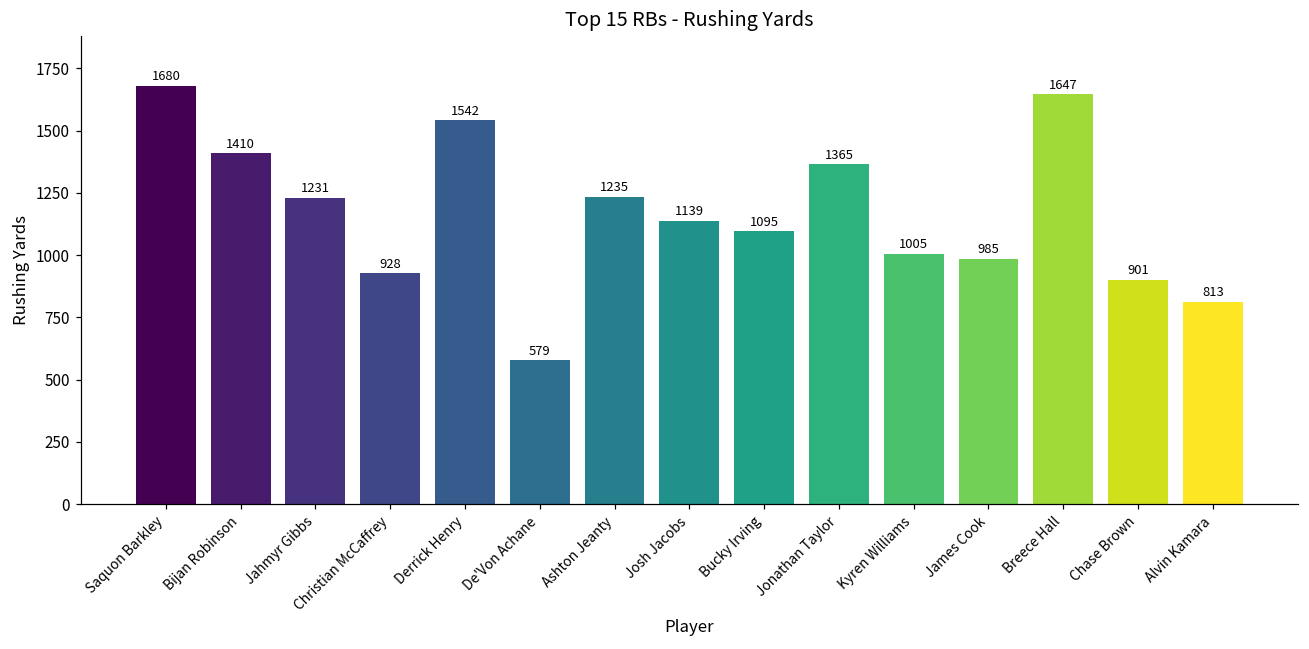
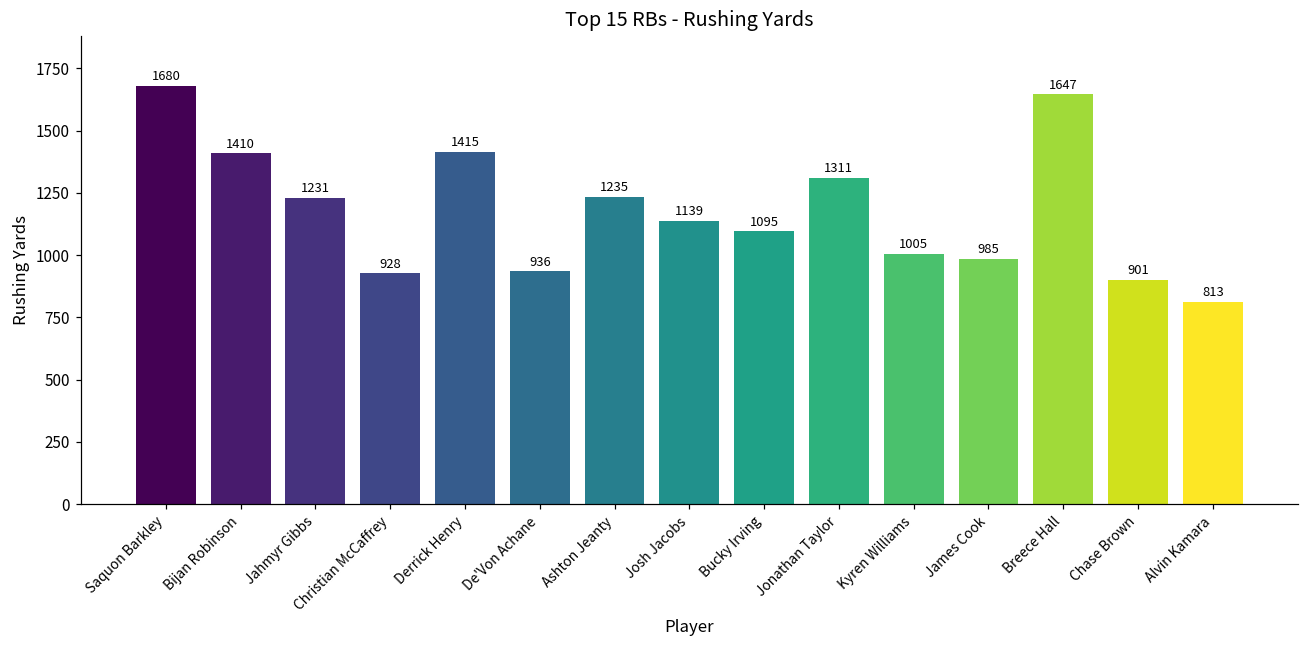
  {
    "Saquon Barkley": 1680,
    "Bijan Robinson": 1410,
    "Jahmyr Gibbs": 1231,
    "Christian McCaffrey": 928,
-   "Derrick Henry": 1542,
-   "De'Von Achane": 579,
+   "Derrick Henry": 1415,
+   "De'Von Achane": 936,
    "Ashton Jeanty": 1235,
    "Josh Jacobs": 1139,
    "Bucky Irving": 1095,
-   "Jonathan Taylor": 1365,
+   "Jonathan Taylor": 1311,
    "Kyren Williams": 1005,
    "James Cook": 985,
    "Breece Hall": 1647,
    "Chase Brown": 901,
    "Alvin Kamara": 813
  }
